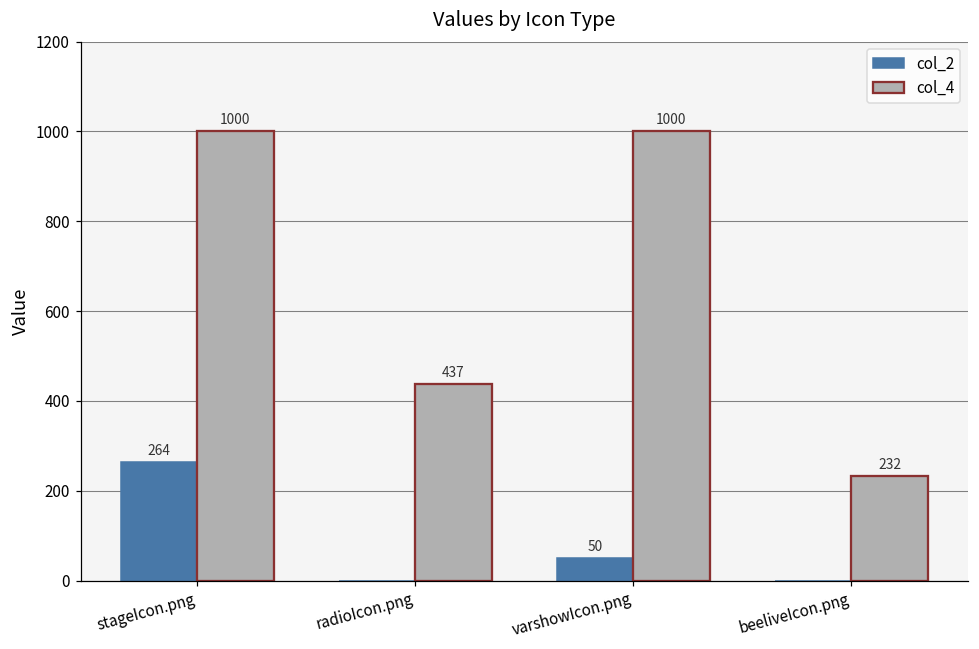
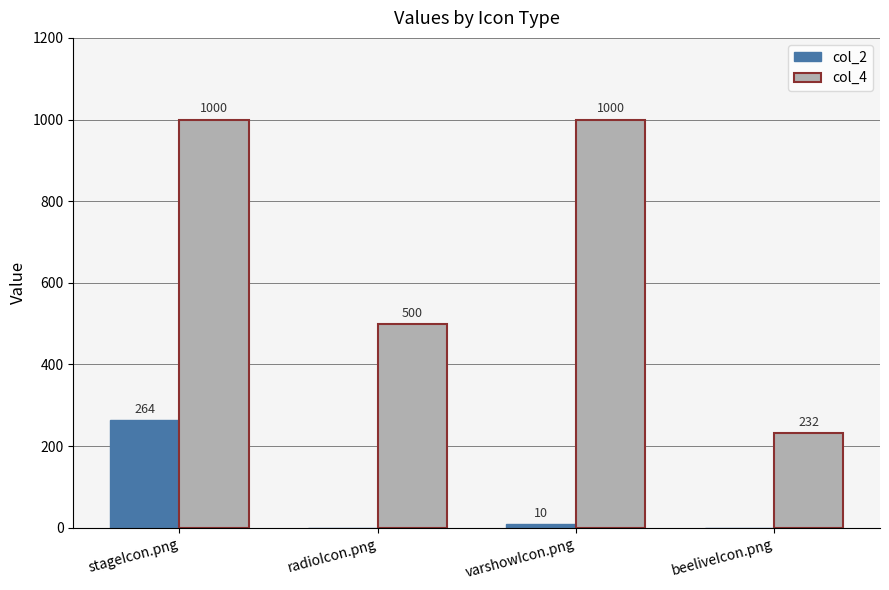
  {
    "col_2": {
      "stageIcon.png": 264,
-     "varshowIcon.png": 50
+     "varshowIcon.png": 10
    },
    "col_4": {
      "stageIcon.png": 1000,
-     "radioIcon.png": 437,
+     "radioIcon.png": 500,
      "varshowIcon.png": 1000,
      "beeliveIcon.png": 232
    }
  }
